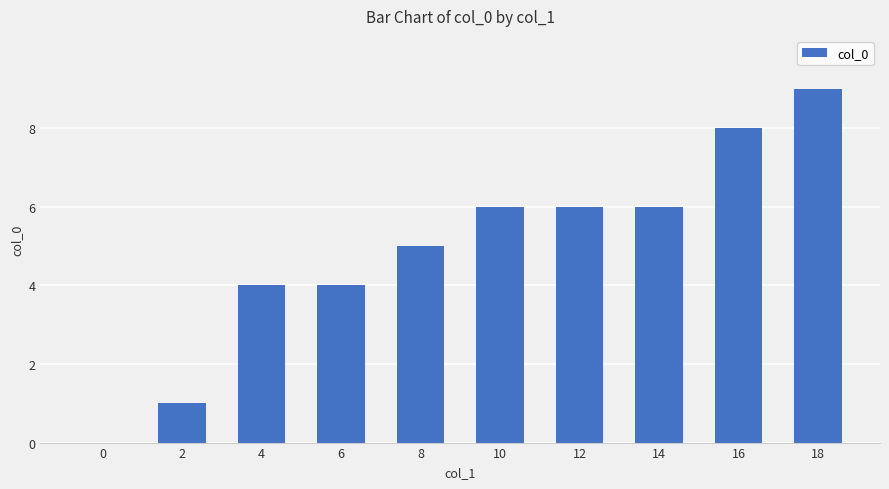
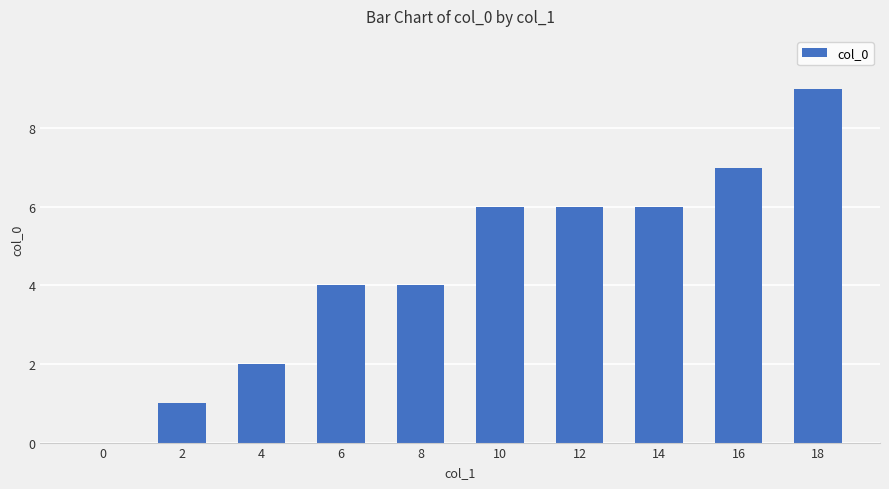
  {
    "0": 0,
    "2": 1,
-   "4": 4,
+   "4": 2,
    "6": 4,
-   "8": 5,
+   "8": 4,
    "10": 6,
    "12": 6,
    "14": 6,
-   "16": 8,
+   "16": 7,
    "18": 9
  }
